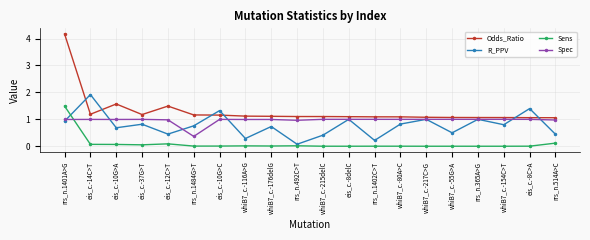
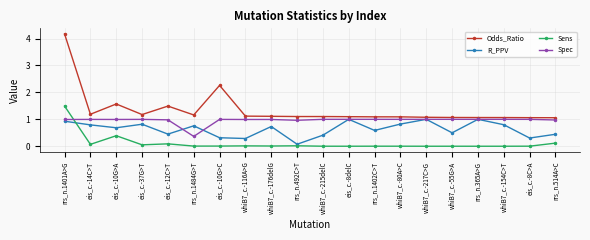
  {
    "Odds_Ratio": {
      "rrs_n.1401A>G": 4.2,
      "eis_c.-14C>T": 1.2,
      "eis_c.-10G>A": 1.6,
      "eis_c.-37G>T": 1.2,
      "eis_c.-12C>T": 1.5,
      "rrs_n.1484G>T": 1.2,
-     "eis_c.-10G>C": 1.2,
+     "eis_c.-10G>C": 2.3,
      "whiB7_c.-116A>G": 1.1,
      "whiB7_c.-176delG": 1.1,
      "rrs_n.492C>T": 1.1,
      "whiB7_c.-215delC": 1.1,
      "eis_c.-8delC": 1.1
    },
    "R_PPV": {
-     "eis_c.-14C>T": 1.9,
+     "eis_c.-14C>T": 0.8,
      "eis_c.-10G>A": 0.7,
      "eis_c.-37G>T": 0.8,
      "eis_c.-12C>T": 0.5,
      "rrs_n.1484G>T": 0.8,
-     "eis_c.-10G>C": 1.3,
+     "eis_c.-10G>C": 0.3,
      "whiB7_c.-116A>G": 0.3,
      "whiB7_c.-176delG": 0.7,
      "whiB7_c.-215delC": 0.4,
-     "rrs_n.1402C>T": 0.2,
+     "rrs_n.1402C>T": 0.6,
      "whiB7_c.-80A>C": 0.8,
      "whiB7_c.-55G>A": 0.5,
      "whiB7_c.-154C>T": 0.8,
-     "eis_c.-8C>A": 1.4,
+     "eis_c.-8C>A": 0.3,
      "rrs_n.514A>C": 0.4
    },
    "Sens": {
      "rrs_n.1401A>G": 1.5,
      "eis_c.-14C>T": 0.1,
-     "eis_c.-10G>A": 0.1,
+     "eis_c.-10G>A": 0.4,
      "eis_c.-37G>T": 0.1,
      "eis_c.-12C>T": 0.1,
      "rrs_n.1484G>T": 0.0,
      "eis_c.-10G>C": 0.0,
      "whiB7_c.-116A>G": 0.0,
      "whiB7_c.-176delG": 0.0,
      "whiB7_c.-215delC": 0.0,
      "eis_c.-8delC": 0.0,
      "rrs_n.1402C>T": 0.0,
      "whiB7_c.-80A>C": 0.0,
      "whiB7_c.-217C>G": 0.0,
      "whiB7_c.-55G>A": 0.0,
      "rrs_n.365A>G": 0.0,
      "whiB7_c.-154C>T": 0.0,
      "eis_c.-8C>A": 0.0,
      "rrs_n.514A>C": 0.1
    },
    "Spec": {
      "eis_c.-14C>T": 1.0,
      "eis_c.-10G>A": 1.0,
      "eis_c.-37G>T": 1.0,
      "eis_c.-12C>T": 1.0,
      "rrs_n.1484G>T": 0.4,
      "eis_c.-10G>C": 1.0,
      "whiB7_c.-116A>G": 1.0,
      "whiB7_c.-176delG": 1.0,
      "rrs_n.492C>T": 1.0,
      "whiB7_c.-215delC": 1.0
    }
  }
